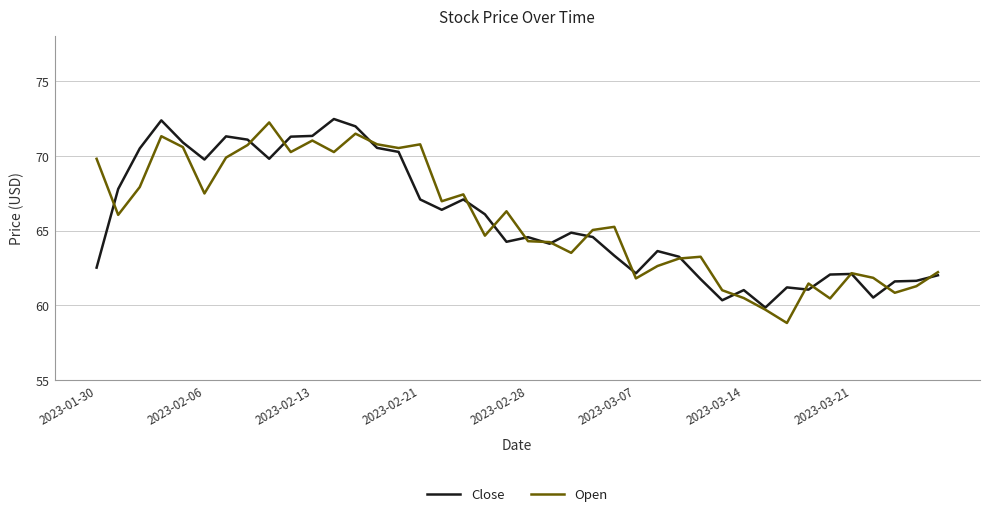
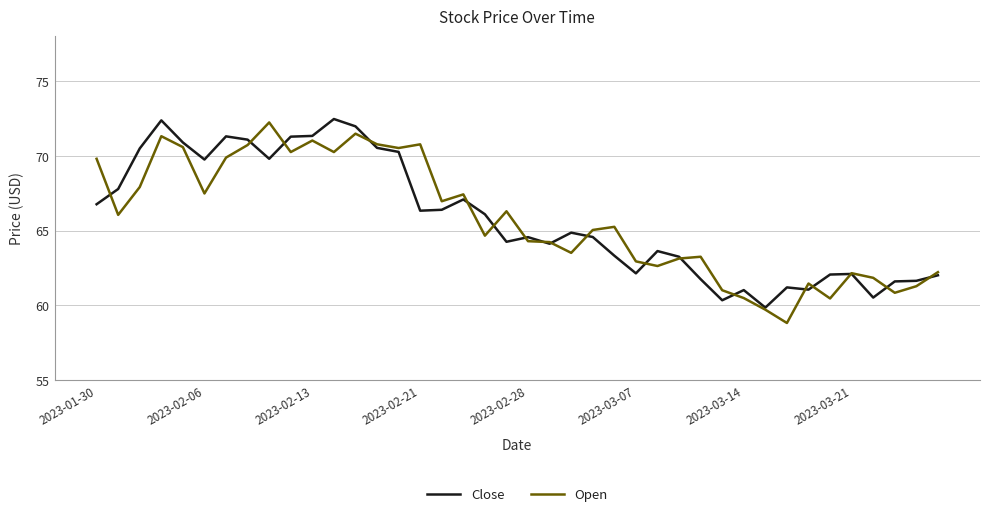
  {
    "Close": {
-     "2023-01-30": 62.5,
+     "2023-01-30": 66.8,
      "2023-02-06": 69.8,
      "2023-02-13": 71.3,
-     "2023-02-21": 67.1,
+     "2023-02-21": 66.3,
      "2023-02-28": 64.6,
      "2023-03-07": 62.1,
      "2023-03-14": 61.0
    },
    "Open": {
      "2023-01-30": 69.8,
      "2023-02-06": 67.5,
      "2023-02-13": 71.0,
      "2023-02-21": 70.8,
      "2023-02-28": 64.3,
-     "2023-03-07": 61.8,
+     "2023-03-07": 62.9,
      "2023-03-14": 60.5
    }
  }
